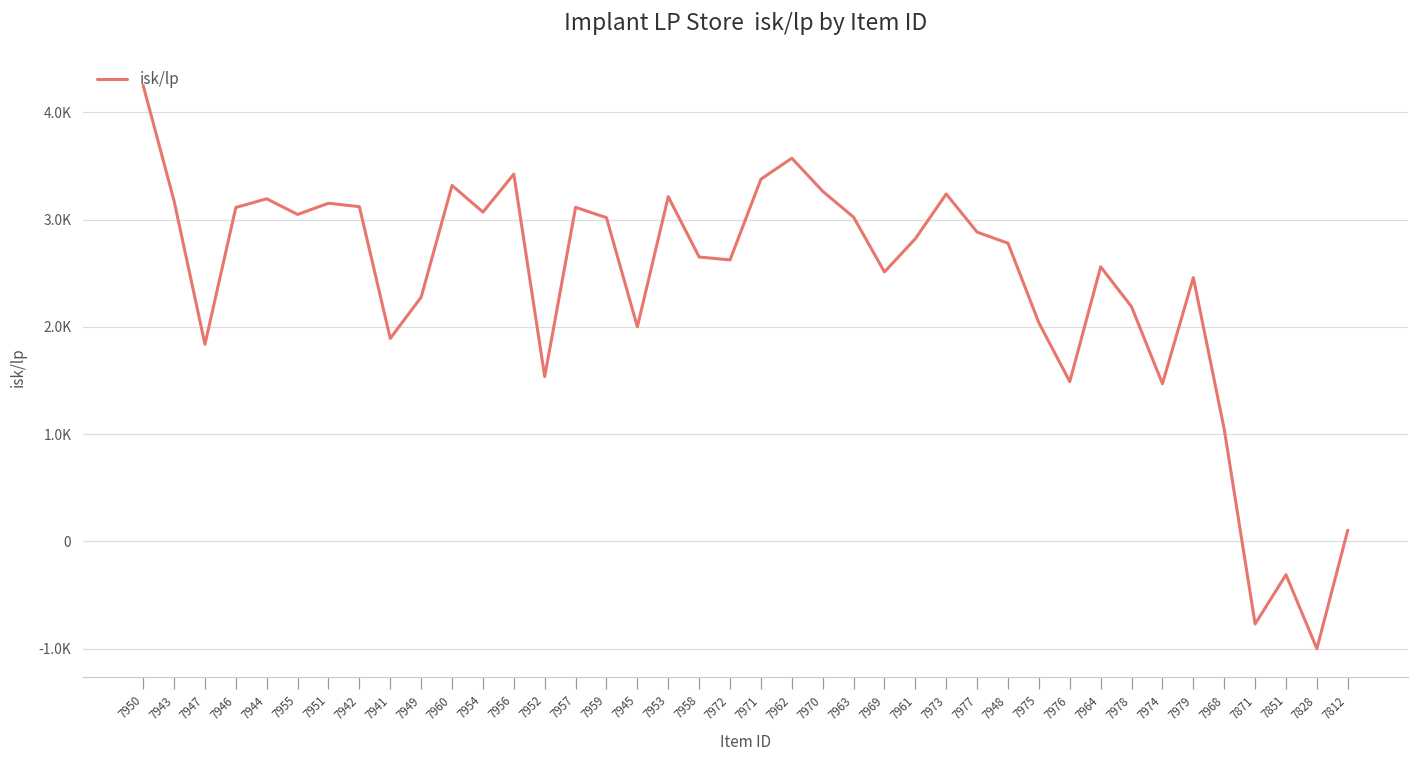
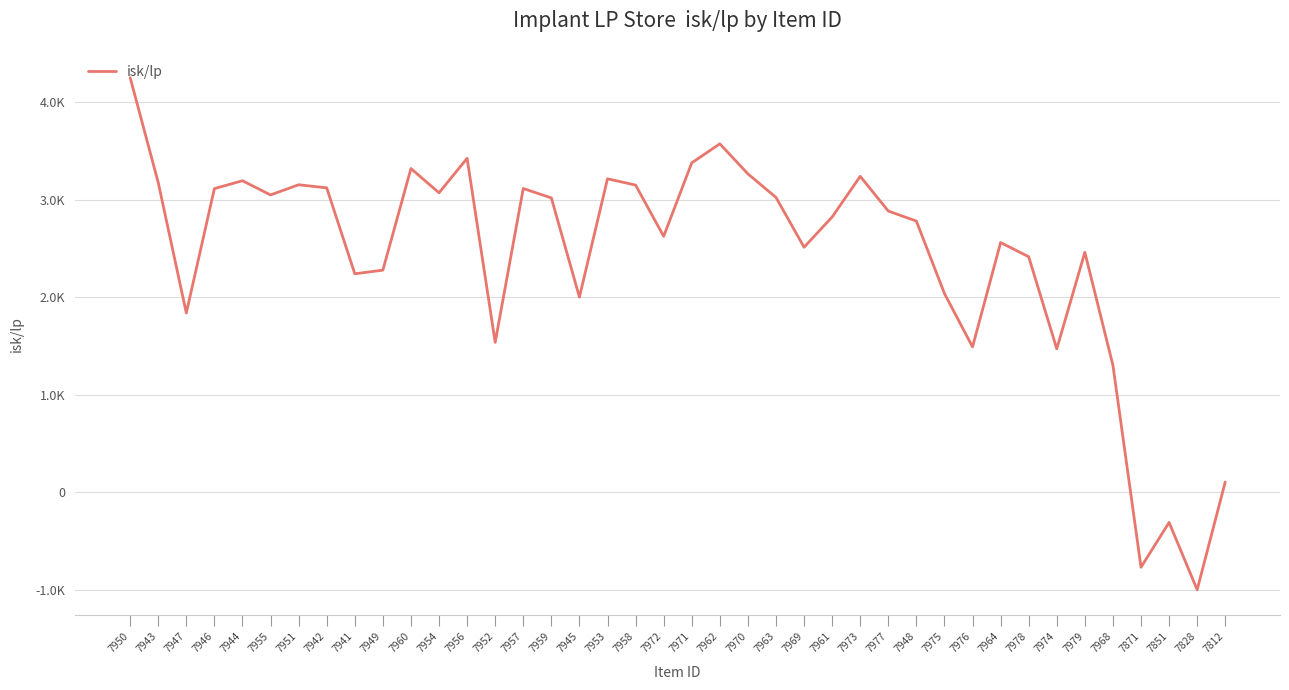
  {
    "7950": 4300,
    "7943": 3200,
    "7947": 1800,
    "7946": 3100,
    "7944": 3200,
    "7955": 3000,
    "7951": 3200,
    "7942": 3100,
-   "7941": 1900,
+   "7941": 2200,
    "7949": 2300,
    "7960": 3300,
    "7954": 3100,
    "7956": 3400,
    "7952": 1500,
    "7957": 3100,
    "7959": 3000,
    "7945": 2000,
    "7953": 3200,
-   "7958": 2700,
+   "7958": 3100,
    "7972": 2600,
    "7971": 3400,
    "7962": 3600,
    "7970": 3300,
    "7963": 3000,
    "7969": 2500,
    "7961": 2800,
    "7973": 3200,
    "7977": 2900,
    "7948": 2800,
    "7975": 2000,
    "7976": 1500,
    "7964": 2600,
-   "7978": 2200,
+   "7978": 2400,
    "7974": 1500,
    "7979": 2500,
-   "7968": 1000,
+   "7968": 1300,
    "7871": -800,
    "7851": -300,
    "7828": -1000,
    "7812": 100
  }
